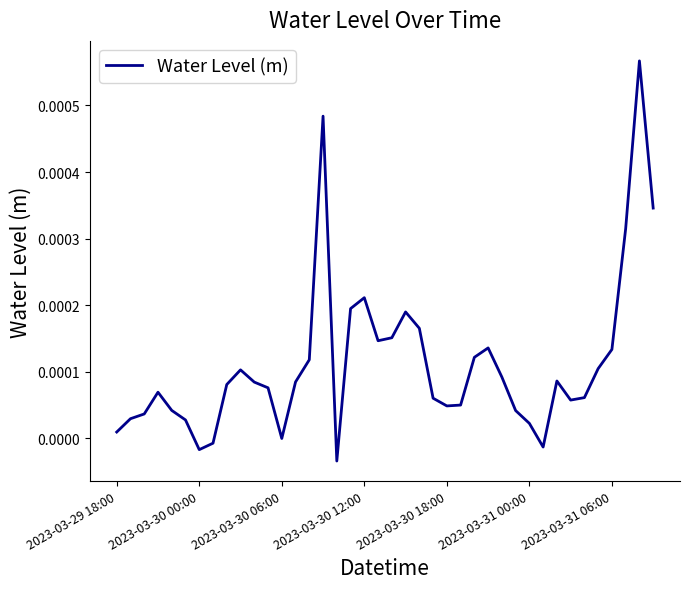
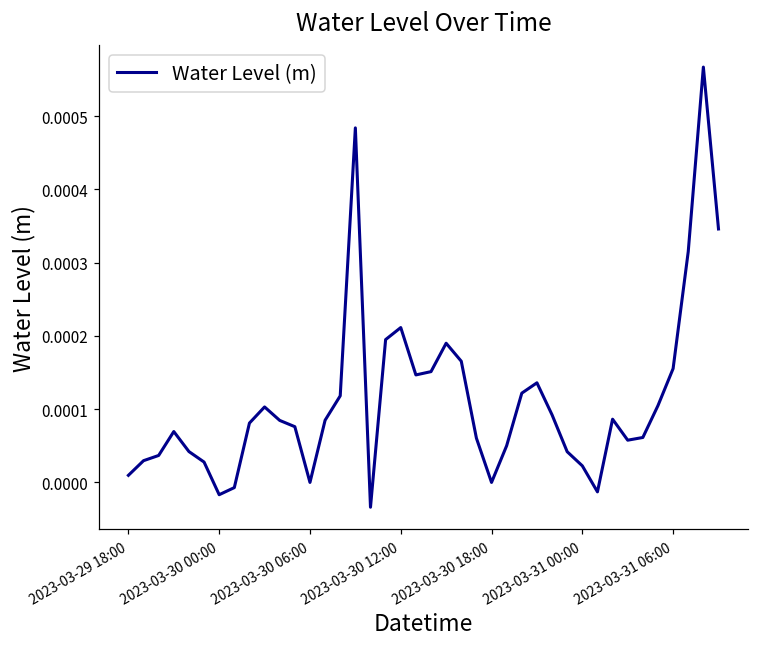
  {
    "2023-03-29 18:00": 0.00001,
    "2023-03-30 00:00": -0.00002,
    "2023-03-30 06:00": 0.00000,
    "2023-03-30 12:00": 0.00021,
-   "2023-03-30 18:00": 0.00005,
+   "2023-03-30 18:00": 0.00000,
    "2023-03-31 00:00": 0.00002,
-   "2023-03-31 06:00": 0.00013
+   "2023-03-31 06:00": 0.00016
  }
